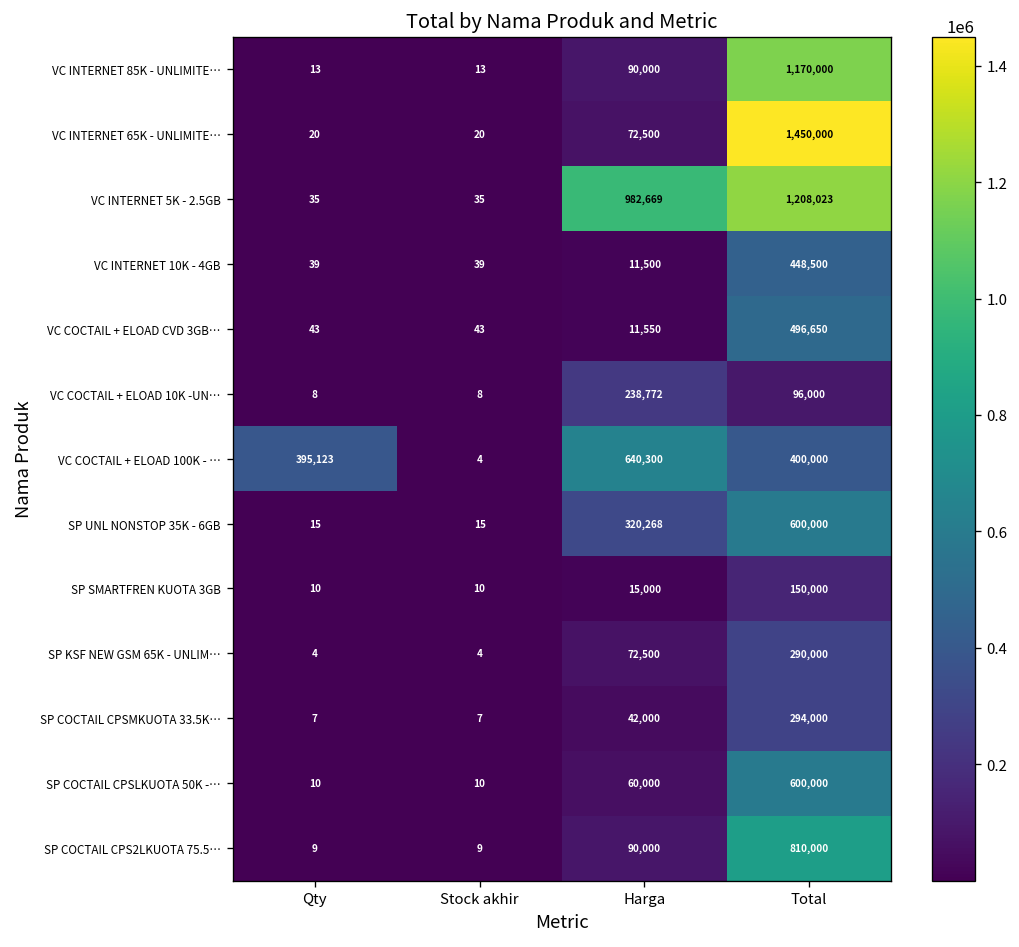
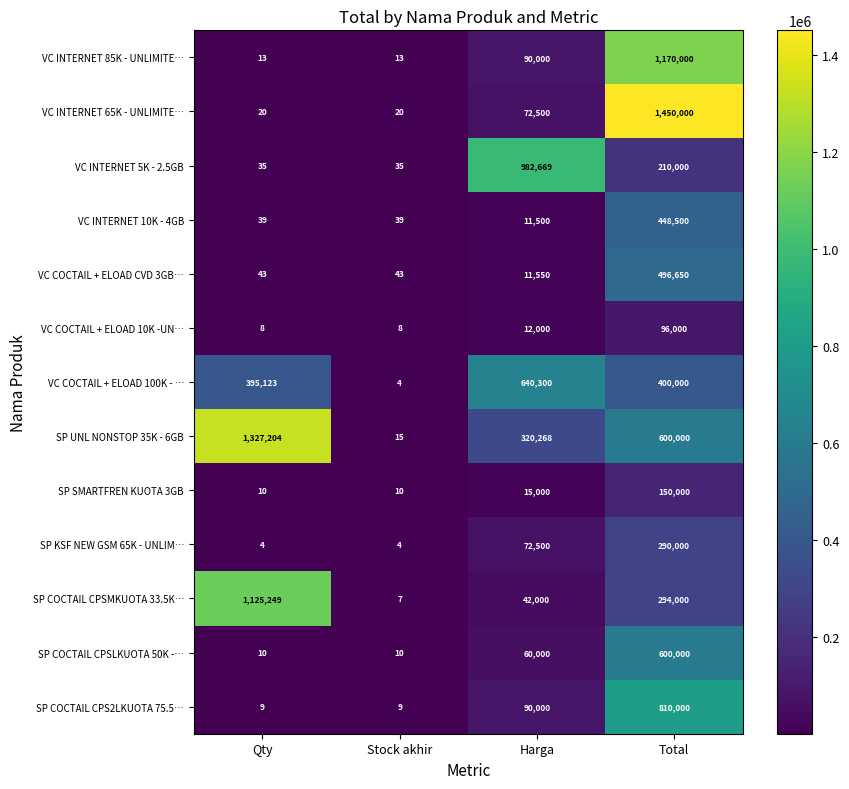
  {
    "VC INTERNET 85K - UNLIMITE…": {
      "Qty": "13",
      "Stock akhir": "13",
      "Harga": "90,000",
      "Total": "1,170,000"
    },
    "VC INTERNET 65K - UNLIMITE…": {
      "Qty": "20",
      "Stock akhir": "20",
      "Harga": "72,500",
      "Total": "1,450,000"
    },
    "VC INTERNET 5K - 2.5GB": {
      "Qty": "35",
      "Stock akhir": "35",
      "Harga": "982,669",
-     "Total": "1,208,023"
+     "Total": "210,000"
    },
    "VC INTERNET 10K - 4GB": {
      "Qty": "39",
      "Stock akhir": "39",
      "Harga": "11,500",
      "Total": "448,500"
    },
    "VC COCTAIL + ELOAD CVD 3GB…": {
      "Qty": "43",
      "Stock akhir": "43",
      "Harga": "11,550",
      "Total": "496,650"
    },
    "VC COCTAIL + ELOAD 10K -UN…": {
      "Qty": "8",
      "Stock akhir": "8",
-     "Harga": "238,772",
+     "Harga": "12,000",
      "Total": "96,000"
    },
    "VC COCTAIL + ELOAD 100K - …": {
      "Qty": "395,123",
      "Stock akhir": "4",
      "Harga": "640,300",
      "Total": "400,000"
    },
    "SP UNL NONSTOP 35K - 6GB": {
-     "Qty": "15",
+     "Qty": "1,327,204",
      "Stock akhir": "15",
      "Harga": "320,268",
      "Total": "600,000"
    },
    "SP SMARTFREN KUOTA 3GB": {
      "Qty": "10",
      "Stock akhir": "10",
      "Harga": "15,000",
      "Total": "150,000"
    },
    "SP KSF NEW GSM 65K - UNLIM…": {
      "Qty": "4",
      "Stock akhir": "4",
      "Harga": "72,500",
      "Total": "290,000"
    },
    "SP COCTAIL CPSMKUOTA 33.5K…": {
-     "Qty": "7",
+     "Qty": "1,125,249",
      "Stock akhir": "7",
      "Harga": "42,000",
      "Total": "294,000"
    },
    "SP COCTAIL CPSLKUOTA 50K -…": {
      "Qty": "10",
      "Stock akhir": "10",
      "Harga": "60,000",
      "Total": "600,000"
    },
    "SP COCTAIL CPS2LKUOTA 75.5…": {
      "Qty": "9",
      "Stock akhir": "9",
      "Harga": "90,000",
      "Total": "810,000"
    }
  }
